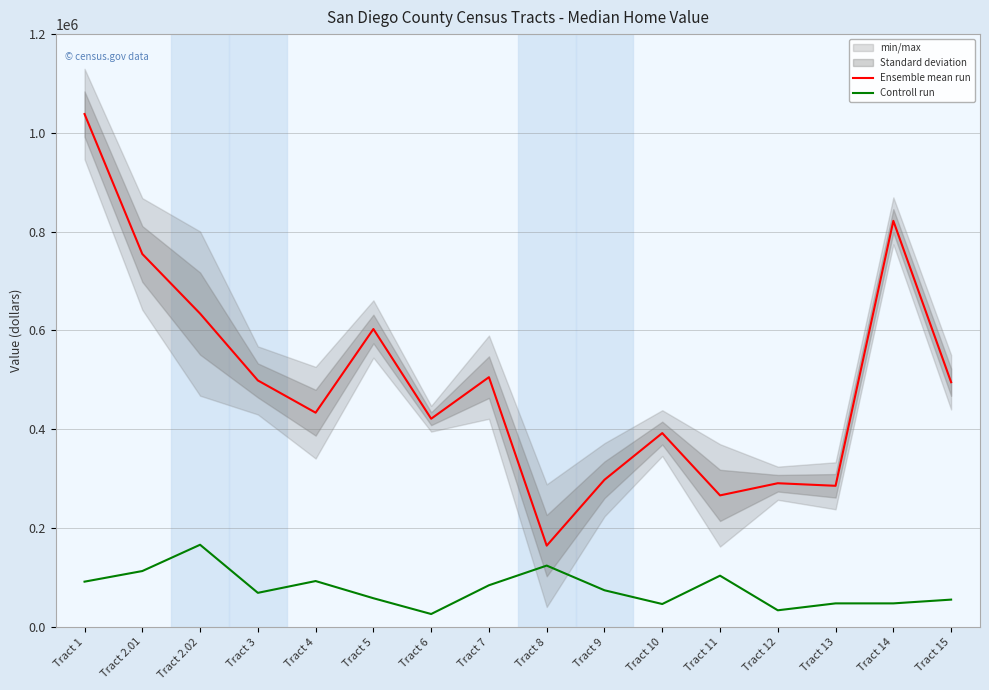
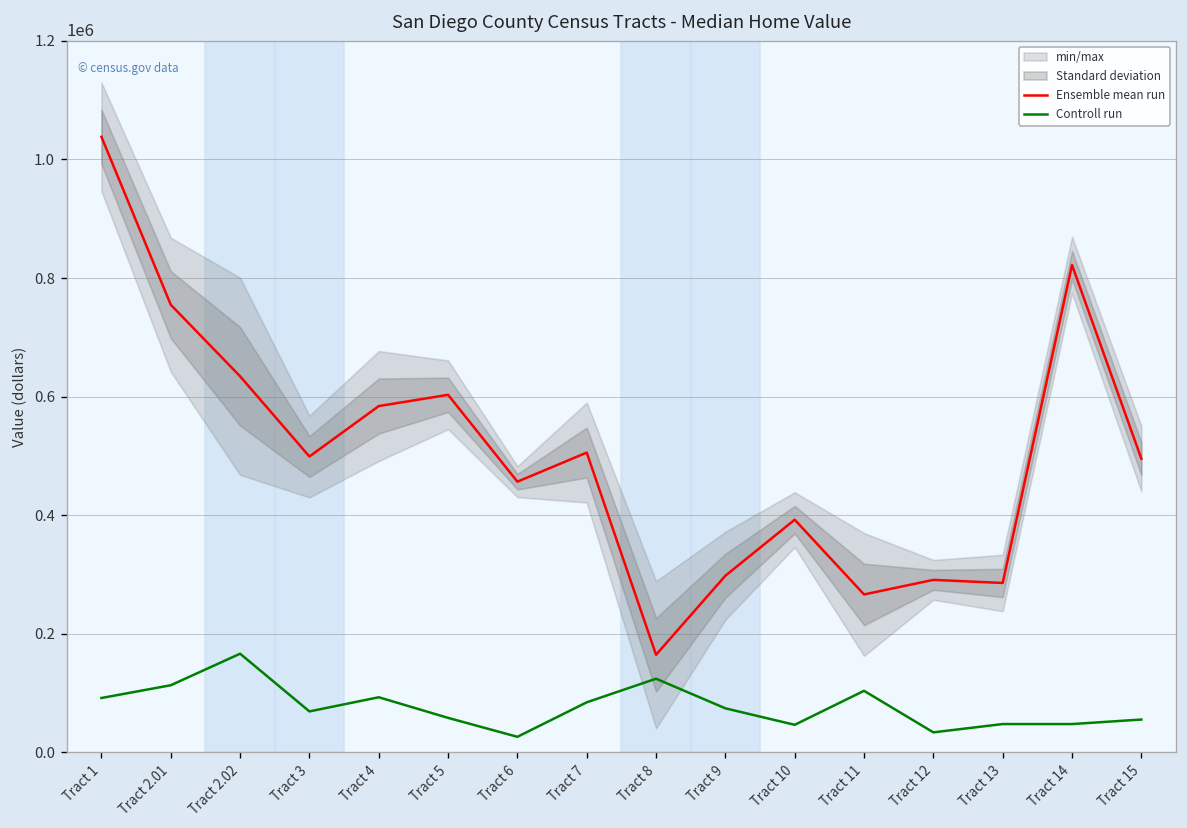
  {
    "Ensemble mean run": {
      "Tract 1": 1040000,
      "Tract 2.01": 750000,
      "Tract 2.02": 630000,
      "Tract 3": 500000,
-     "Tract 4": 430000,
+     "Tract 4": 580000,
      "Tract 5": 600000,
-     "Tract 6": 420000,
+     "Tract 6": 460000,
      "Tract 7": 510000,
      "Tract 8": 160000,
      "Tract 9": 300000,
      "Tract 10": 390000,
      "Tract 11": 270000,
      "Tract 12": 290000,
      "Tract 13": 290000,
      "Tract 14": 820000,
      "Tract 15": 500000
    },
    "Controll run": {
      "Tract 1": 90000,
      "Tract 2.01": 110000,
      "Tract 2.02": 170000,
      "Tract 3": 70000,
      "Tract 4": 90000,
      "Tract 5": 60000,
      "Tract 6": 30000,
      "Tract 7": 80000,
      "Tract 8": 120000,
      "Tract 9": 70000,
      "Tract 10": 50000,
      "Tract 11": 100000,
      "Tract 12": 30000,
      "Tract 13": 50000,
      "Tract 14": 50000,
      "Tract 15": 60000
    }
  }
